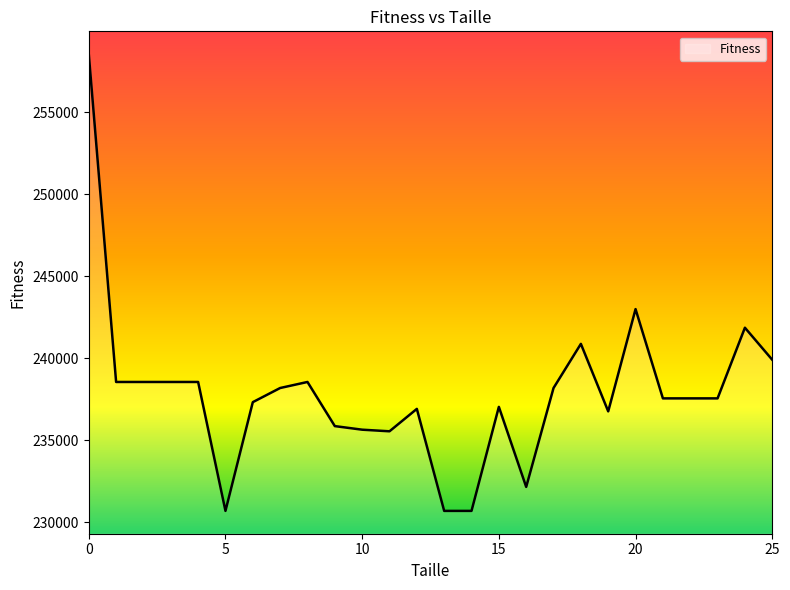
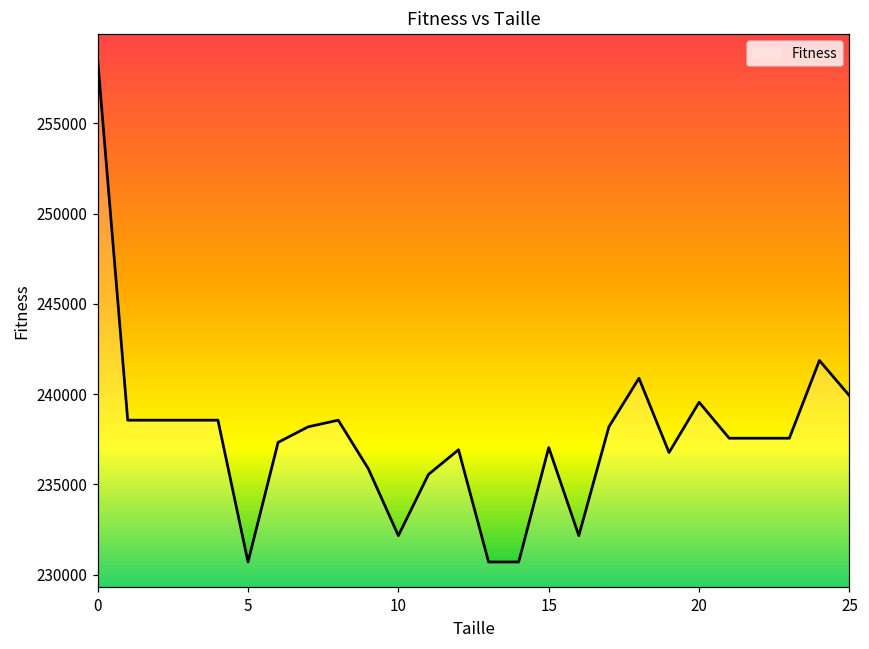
  {
    "0": 258500,
    "5": 230700,
-   "10": 235700,
+   "10": 232200,
    "15": 237000,
-   "20": 243000,
+   "20": 239600,
    "25": 239900
  }
